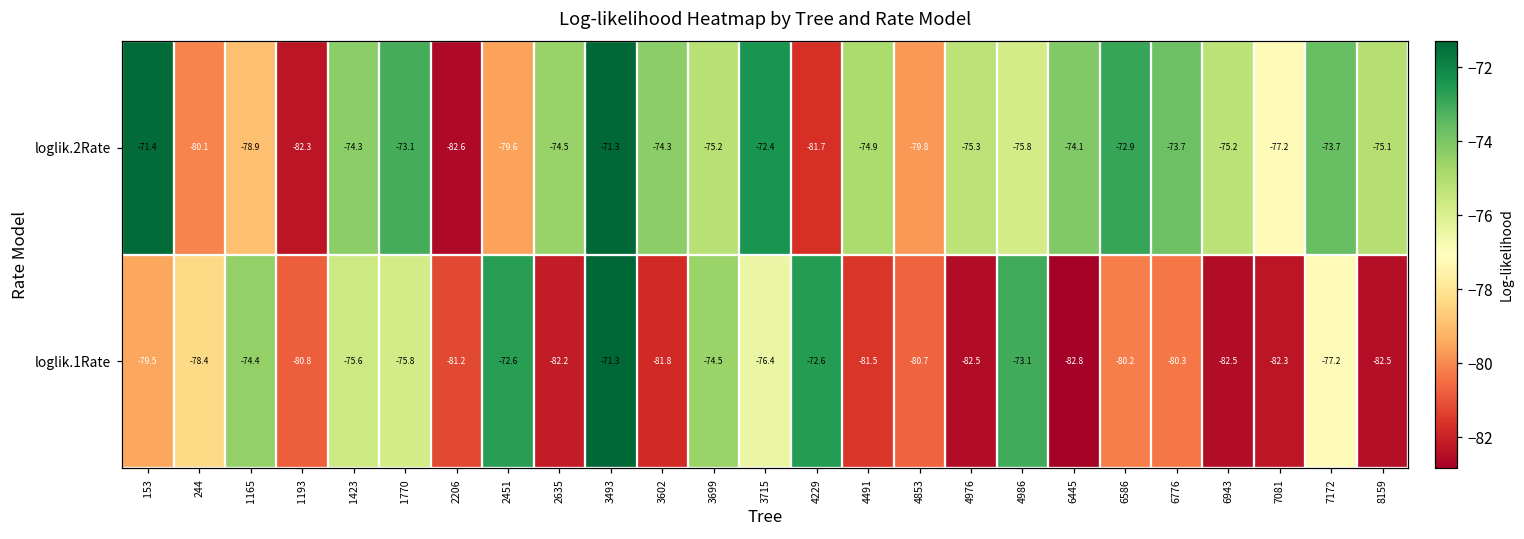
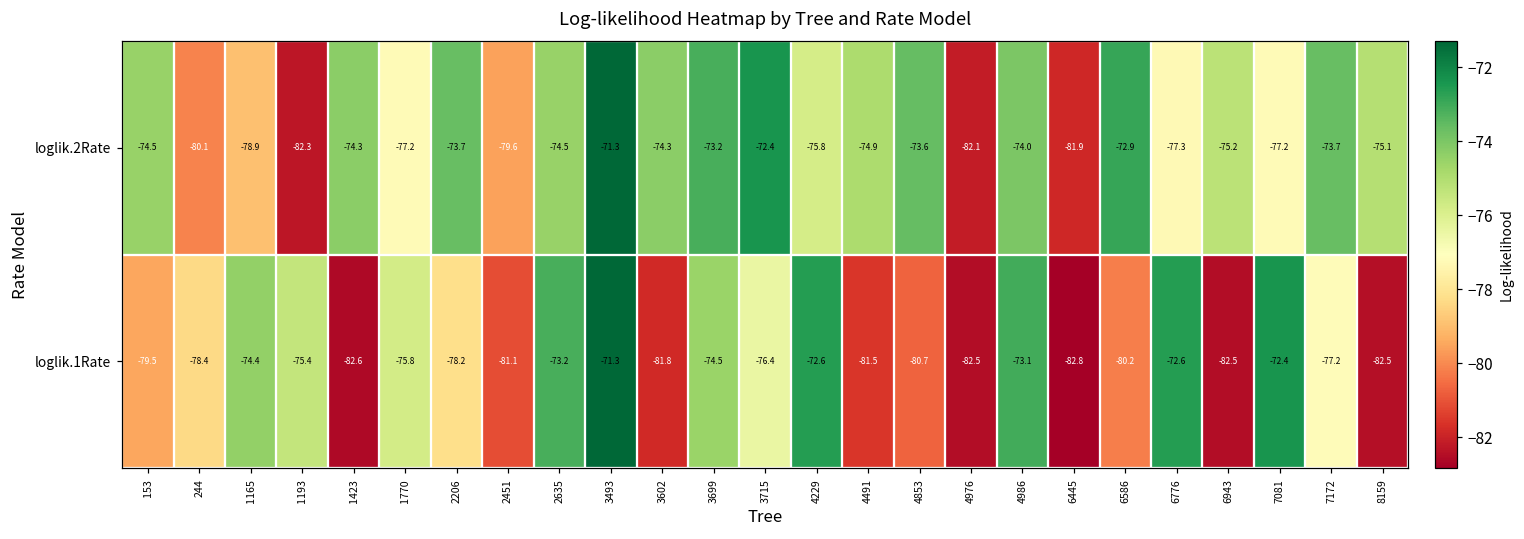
  {
    "loglik.2Rate": {
-     "153": -71.4,
+     "153": -74.5,
      "244": -80.1,
      "1165": -78.9,
      "1193": -82.3,
      "1423": -74.3,
-     "1770": -73.1,
-     "2206": -82.6,
+     "1770": -77.2,
+     "2206": -73.7,
      "2451": -79.6,
      "2635": -74.5,
      "3493": -71.3,
      "3602": -74.3,
-     "3699": -75.2,
+     "3699": -73.2,
      "3715": -72.4,
-     "4229": -81.7,
+     "4229": -75.8,
      "4491": -74.9,
-     "4853": -79.8,
-     "4976": -75.3,
-     "4986": -75.8,
-     "6445": -74.1,
+     "4853": -73.6,
+     "4976": -82.1,
+     "4986": -74.0,
+     "6445": -81.9,
      "6586": -72.9,
-     "6776": -73.7,
+     "6776": -77.3,
      "6943": -75.2,
      "7081": -77.2,
      "7172": -73.7,
      "8159": -75.1
    },
    "loglik.1Rate": {
      "153": -79.5,
      "244": -78.4,
      "1165": -74.4,
-     "1193": -80.8,
-     "1423": -75.6,
+     "1193": -75.4,
+     "1423": -82.6,
      "1770": -75.8,
-     "2206": -81.2,
-     "2451": -72.6,
-     "2635": -82.2,
+     "2206": -78.2,
+     "2451": -81.1,
+     "2635": -73.2,
      "3493": -71.3,
      "3602": -81.8,
      "3699": -74.5,
      "3715": -76.4,
      "4229": -72.6,
      "4491": -81.5,
      "4853": -80.7,
      "4976": -82.5,
      "4986": -73.1,
      "6445": -82.8,
      "6586": -80.2,
-     "6776": -80.3,
+     "6776": -72.6,
      "6943": -82.5,
-     "7081": -82.3,
+     "7081": -72.4,
      "7172": -77.2,
      "8159": -82.5
    }
  }
